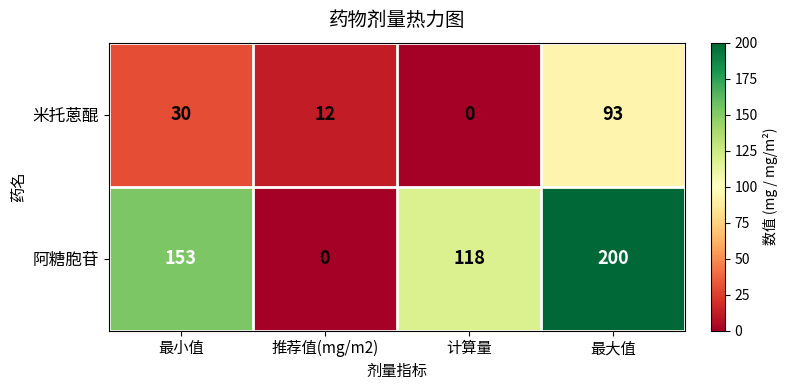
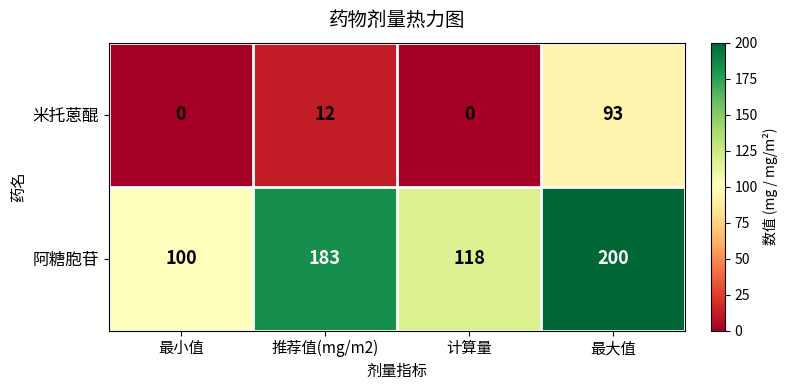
  {
    "米托蒽醌": {
-     "最小值": 30,
+     "最小值": 0,
      "推荐值(mg/m2)": 12,
      "计算量": 0,
      "最大值": 93
    },
    "阿糖胞苷": {
-     "最小值": 153,
-     "推荐值(mg/m2)": 0,
+     "最小值": 100,
+     "推荐值(mg/m2)": 183,
      "计算量": 118,
      "最大值": 200
    }
  }
